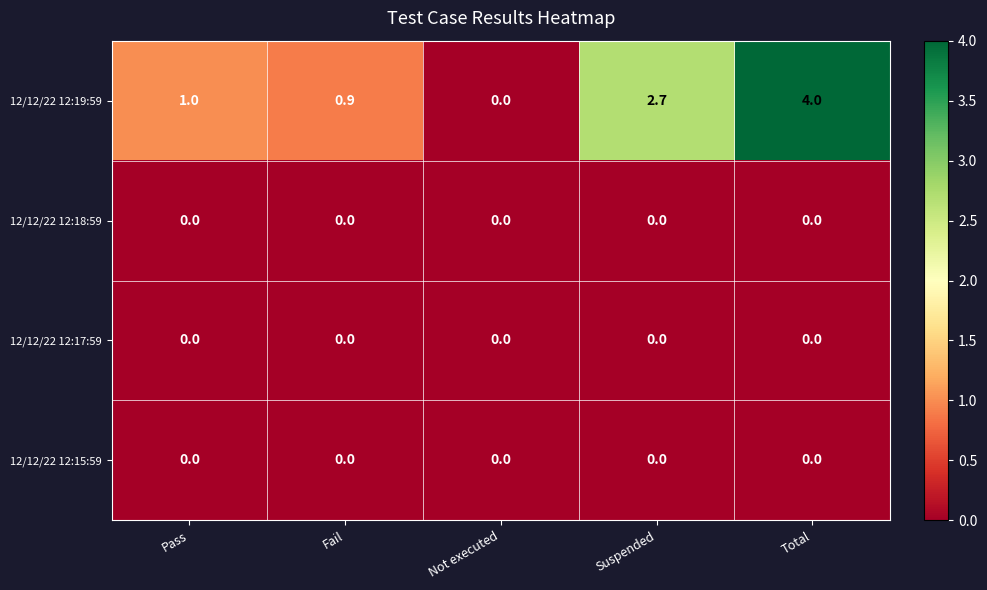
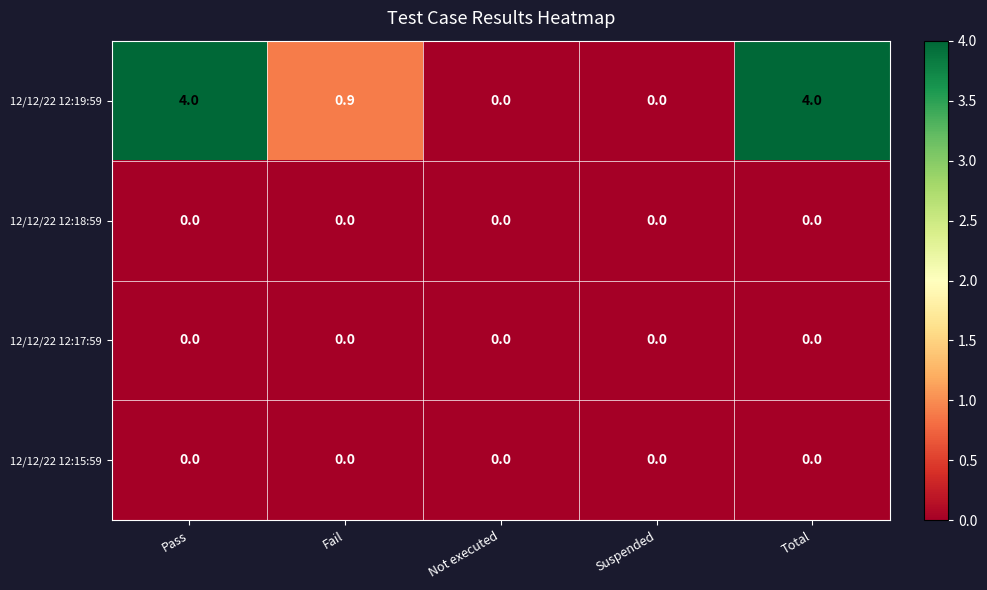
  {
    "12/12/22 12:19:59": {
-     "Pass": 1.0,
+     "Pass": 4.0,
      "Fail": 0.9,
      "Not executed": 0.0,
-     "Suspended": 2.7,
+     "Suspended": 0.0,
      "Total": 4.0
    },
    "12/12/22 12:18:59": {
      "Pass": 0.0,
      "Fail": 0.0,
      "Not executed": 0.0,
      "Suspended": 0.0,
      "Total": 0.0
    },
    "12/12/22 12:17:59": {
      "Pass": 0.0,
      "Fail": 0.0,
      "Not executed": 0.0,
      "Suspended": 0.0,
      "Total": 0.0
    },
    "12/12/22 12:15:59": {
      "Pass": 0.0,
      "Fail": 0.0,
      "Not executed": 0.0,
      "Suspended": 0.0,
      "Total": 0.0
    }
  }
